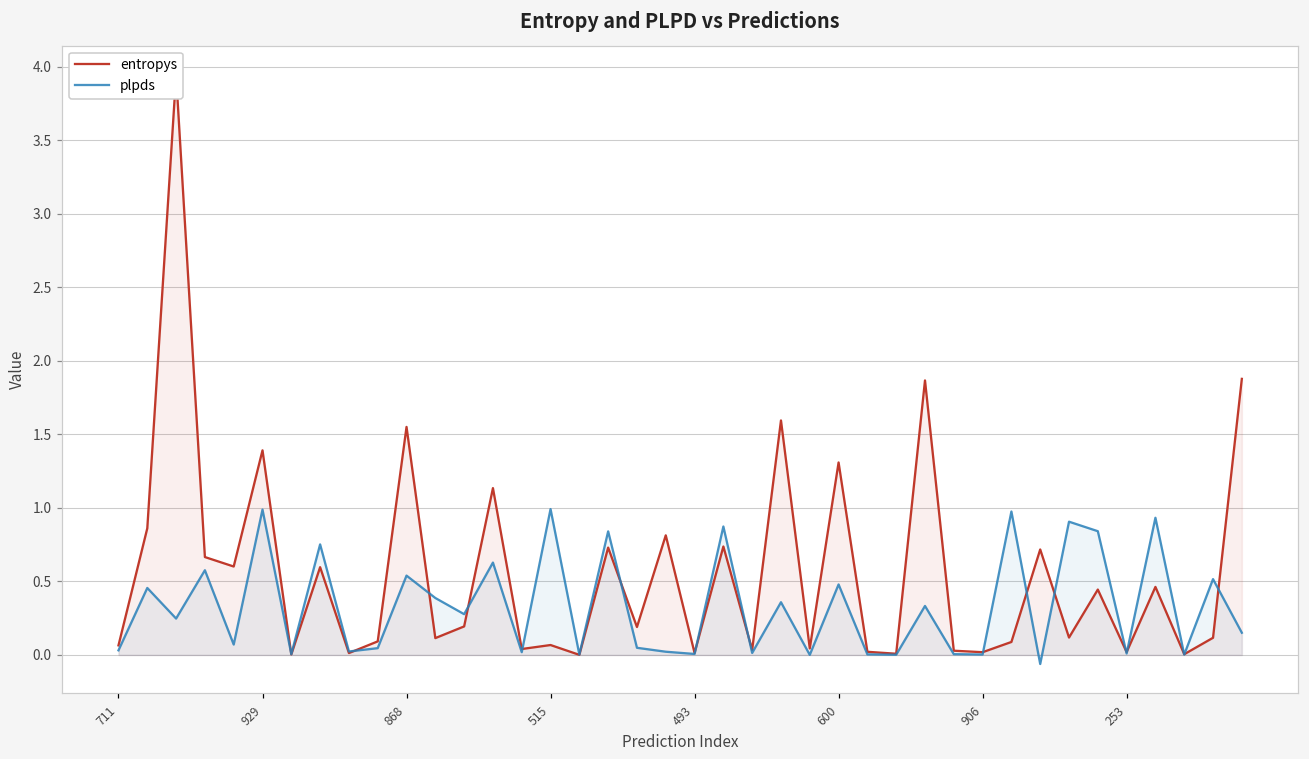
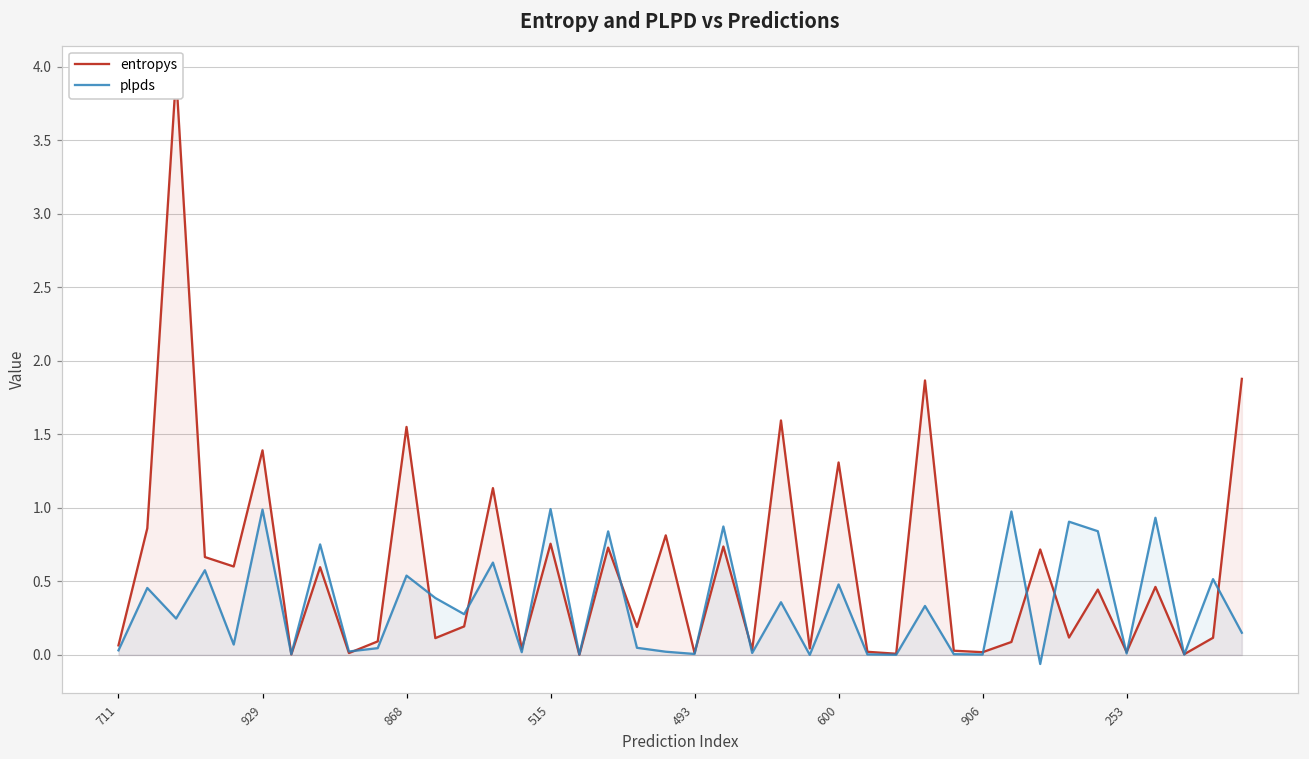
  {
    "entropys": {
      "711": 0.06,
      "929": 1.39,
      "868": 1.55,
-     "515": 0.07,
+     "515": 0.76,
      "600": 1.31
    }
  }
